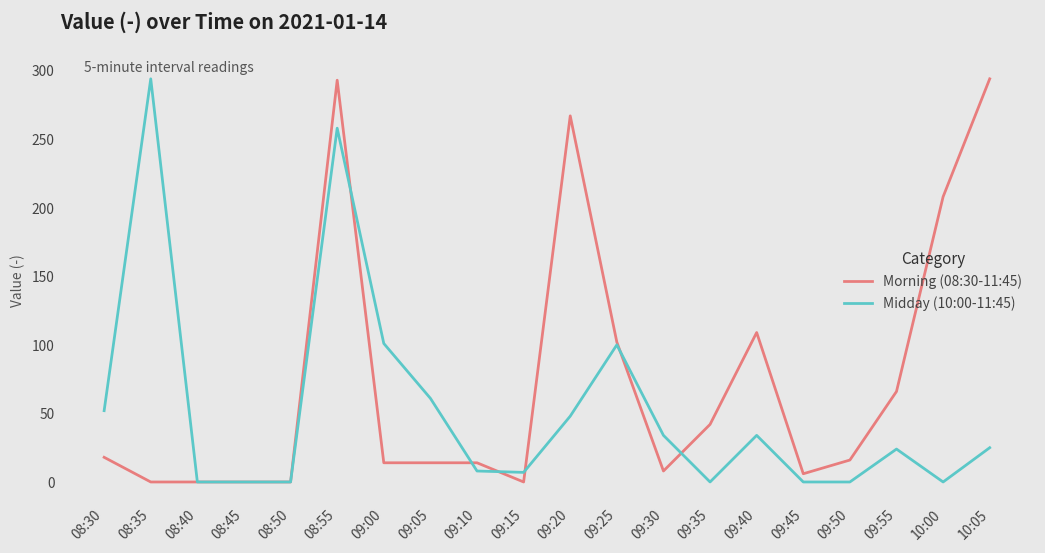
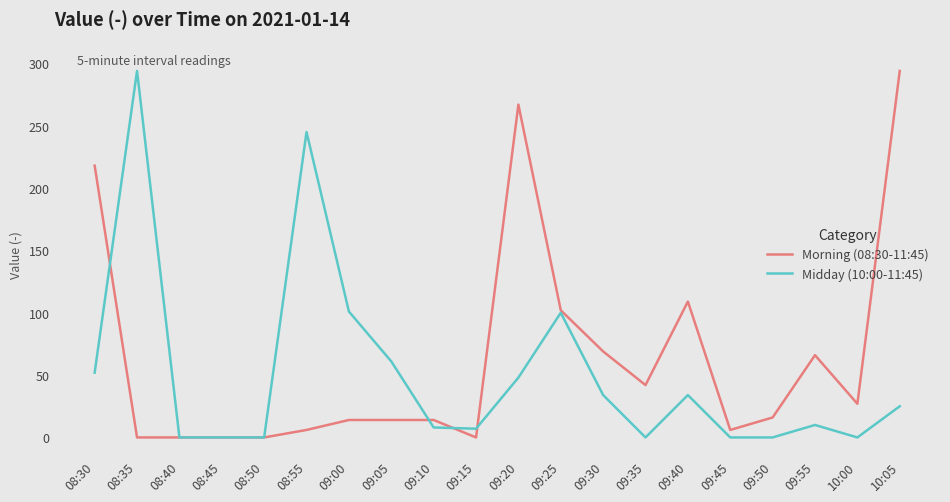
  {
    "Morning (08:30-11:45)": {
-     "08:30": 18,
+     "08:30": 218,
      "08:35": 0,
-     "08:55": 293,
+     "08:55": 6,
      "09:00": 14,
      "09:05": 14,
      "09:10": 14,
      "09:15": 0,
      "09:20": 267,
-     "09:30": 8,
+     "09:30": 69,
      "09:35": 42,
      "09:40": 109,
      "09:45": 6,
      "09:50": 16,
      "09:55": 66,
-     "10:00": 208,
+     "10:00": 27,
      "10:05": 294
    },
    "Midday (10:00-11:45)": {
      "08:30": 52,
      "08:35": 294,
-     "08:55": 258,
+     "08:55": 245,
      "09:00": 101,
      "09:05": 61,
      "09:10": 8,
      "09:15": 7,
      "09:20": 48,
      "09:30": 34,
      "09:35": 0,
      "09:40": 34,
      "09:45": 0,
      "09:50": 0,
-     "09:55": 24,
+     "09:55": 10,
      "10:00": 0,
      "10:05": 25
    }
  }
